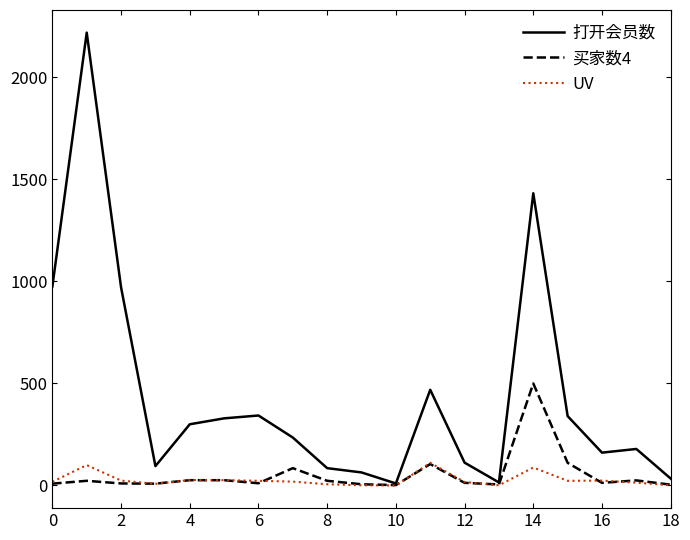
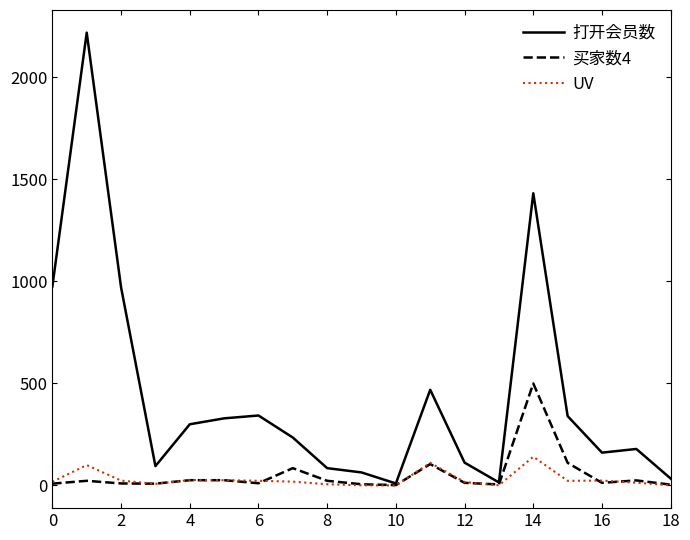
  {
    "UV": {
      "2": 20,
      "8": 10,
-     "14": 90
+     "14": 140
    }
  }
